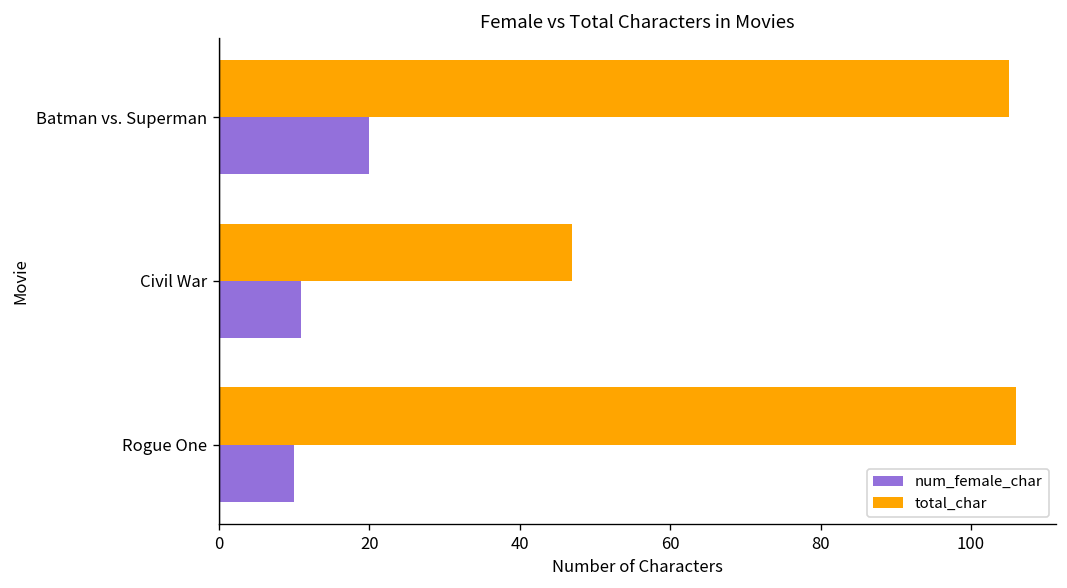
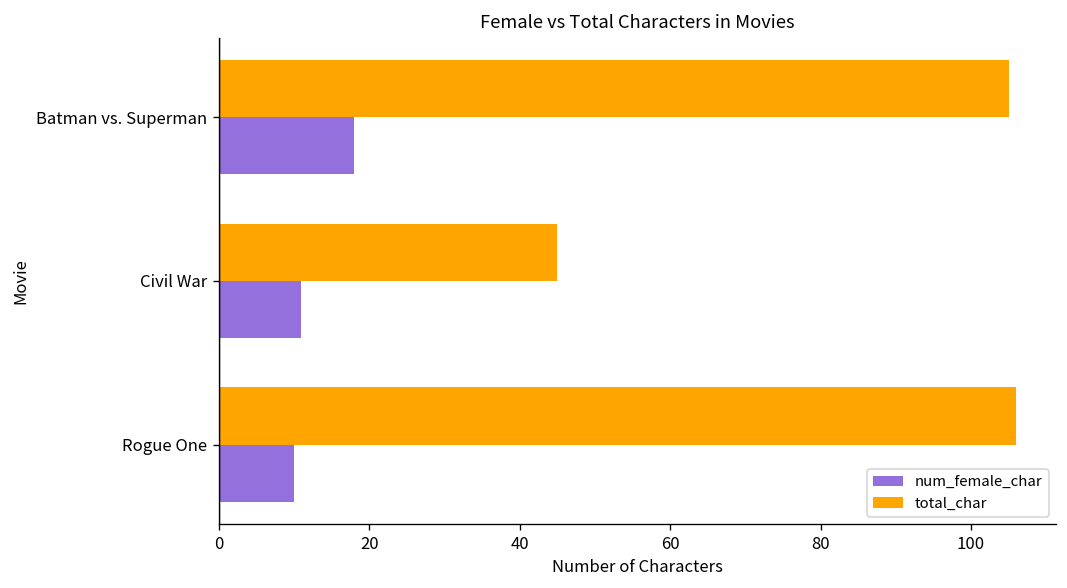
  {
    "num_female_char": {
-     "Batman vs. Superman": 20,
+     "Batman vs. Superman": 18,
      "Civil War": 11,
      "Rogue One": 10
    },
    "total_char": {
      "Batman vs. Superman": 105,
-     "Civil War": 47,
+     "Civil War": 45,
      "Rogue One": 106
    }
  }
